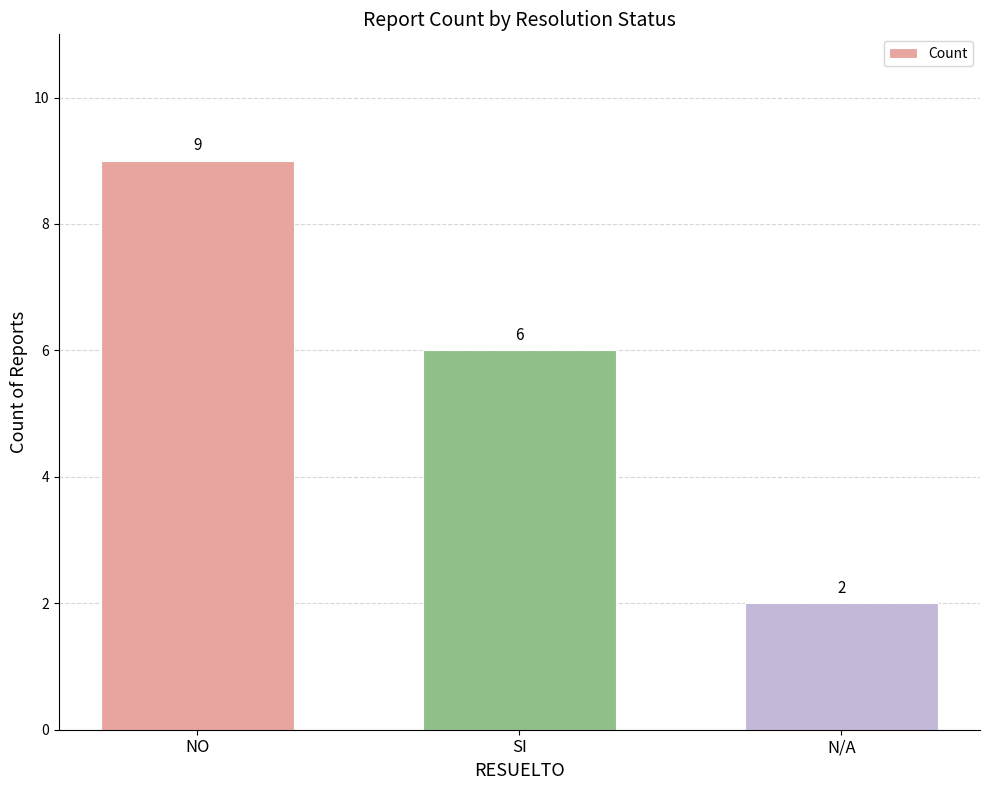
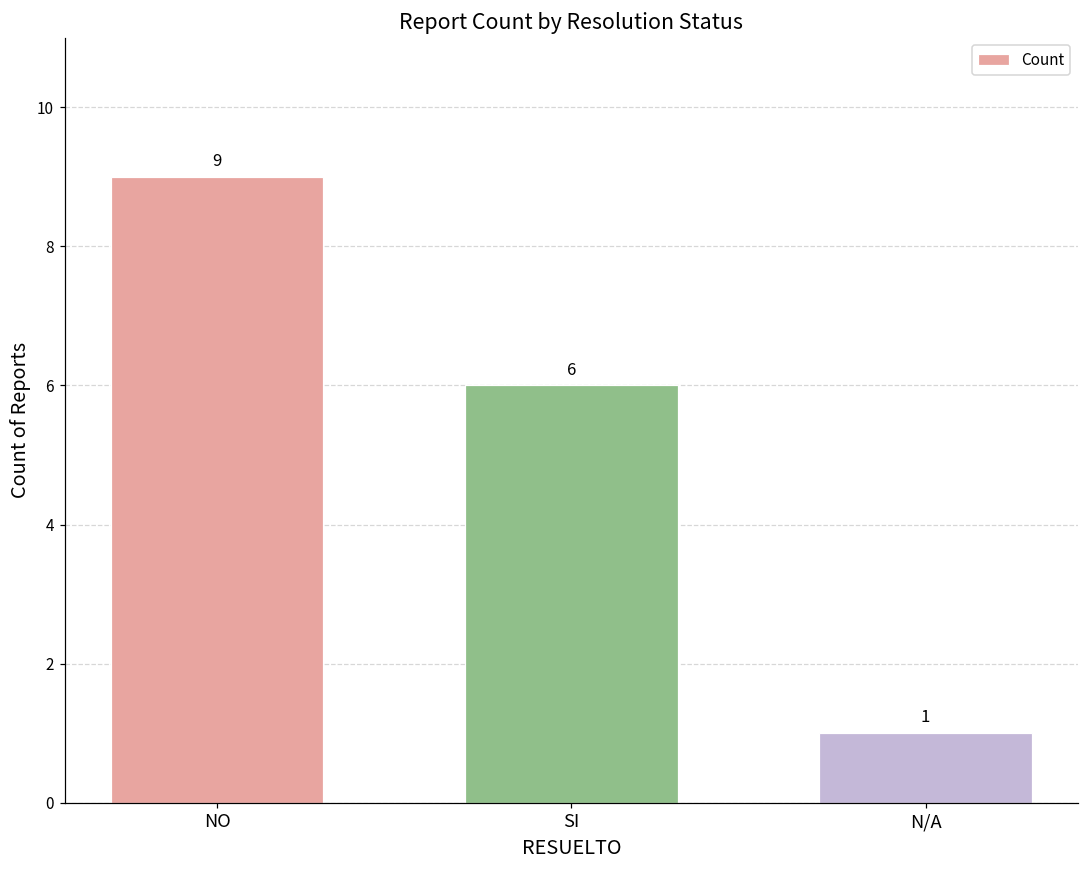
  {
    "NO": 9,
    "SI": 6,
-   "N/A": 2
+   "N/A": 1
  }
